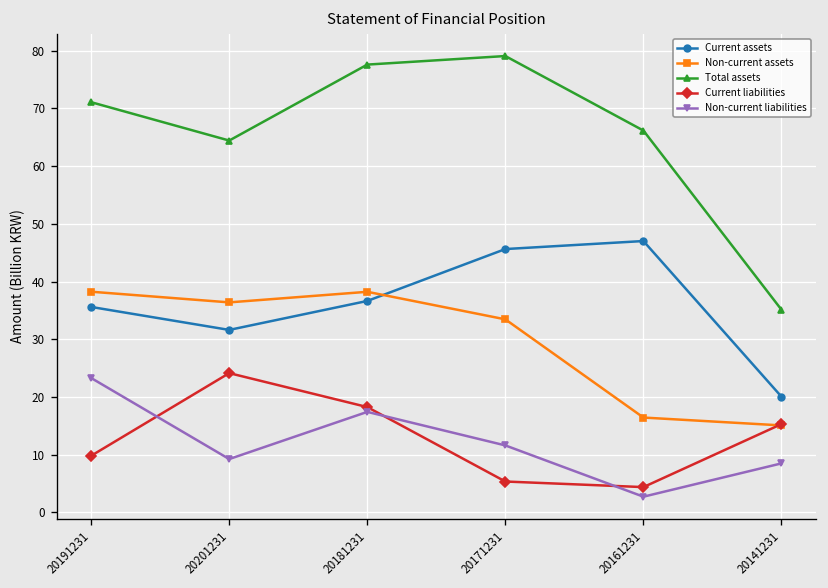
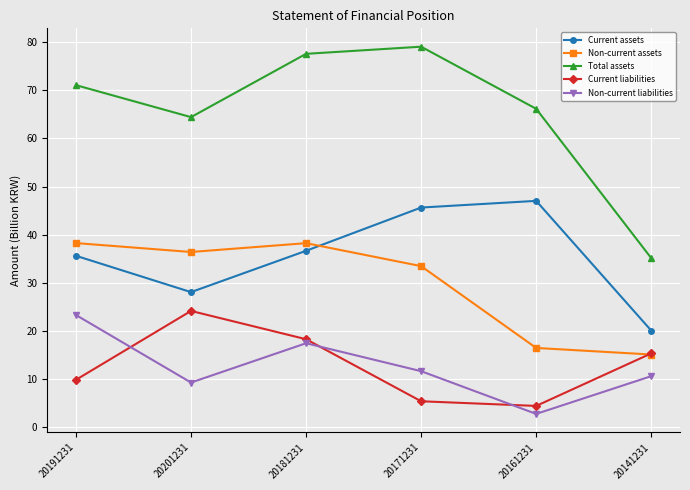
  {
    "Current assets": {
      "20191231": 36,
-     "20201231": 32,
+     "20201231": 28,
      "20181231": 37,
      "20171231": 46,
      "20161231": 47,
      "20141231": 20
    },
    "Non-current assets": {
      "20191231": 38,
      "20201231": 36,
      "20181231": 38,
      "20171231": 33,
      "20161231": 16
    },
    "Total assets": {
      "20191231": 71,
      "20201231": 64,
      "20181231": 78,
      "20171231": 79,
      "20161231": 66,
      "20141231": 35
    },
    "Current liabilities": {
      "20191231": 10,
      "20201231": 24,
      "20181231": 18,
      "20171231": 5,
      "20161231": 4
    },
    "Non-current liabilities": {
      "20191231": 23,
      "20201231": 9,
      "20181231": 17,
      "20171231": 12,
      "20161231": 3,
-     "20141231": 8
+     "20141231": 11
    }
  }
